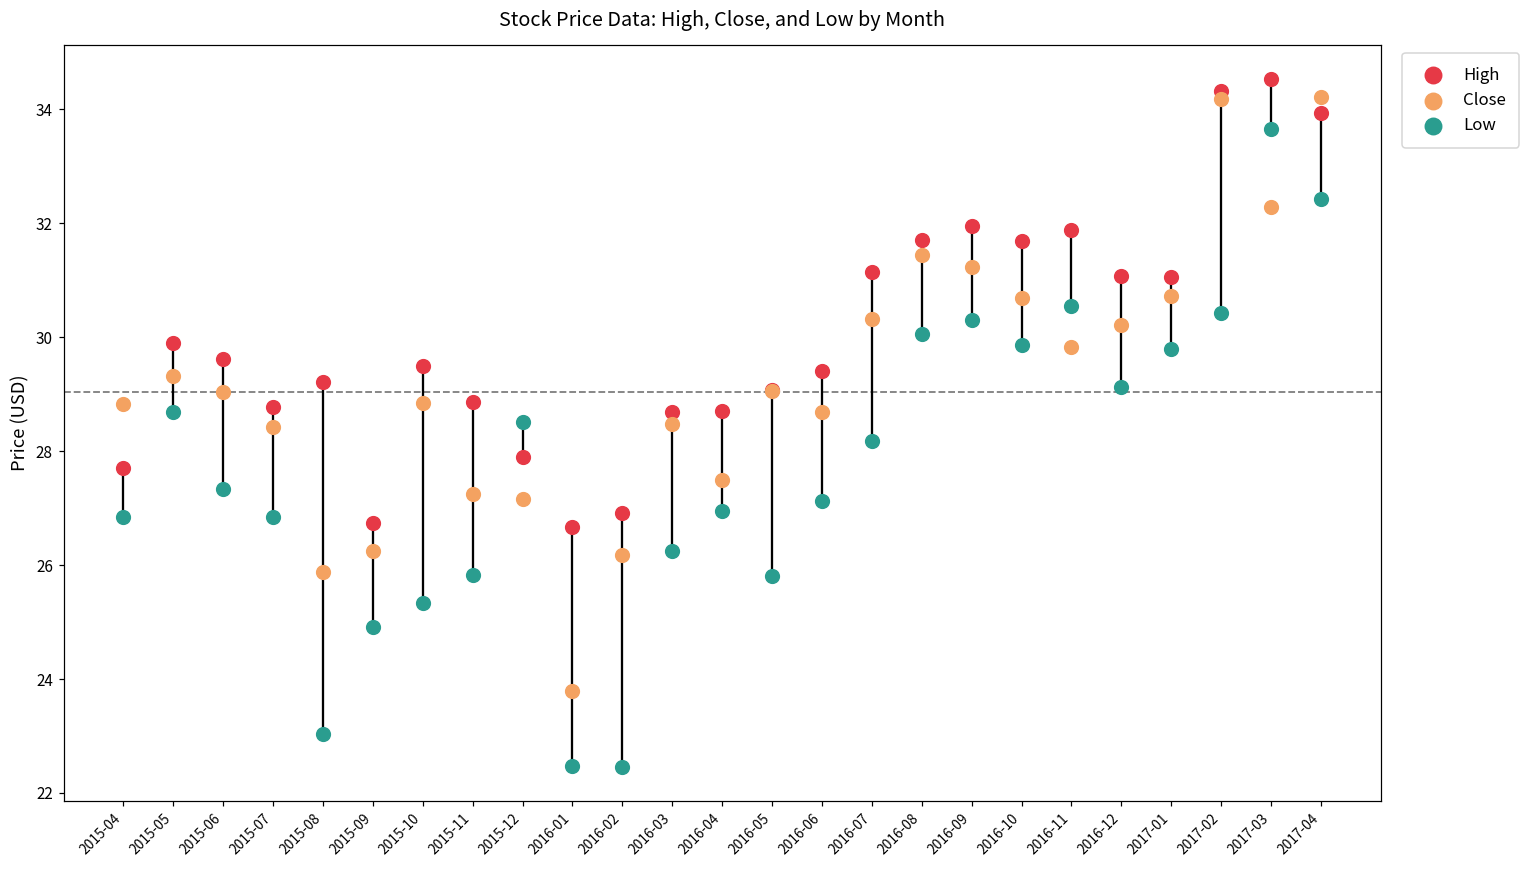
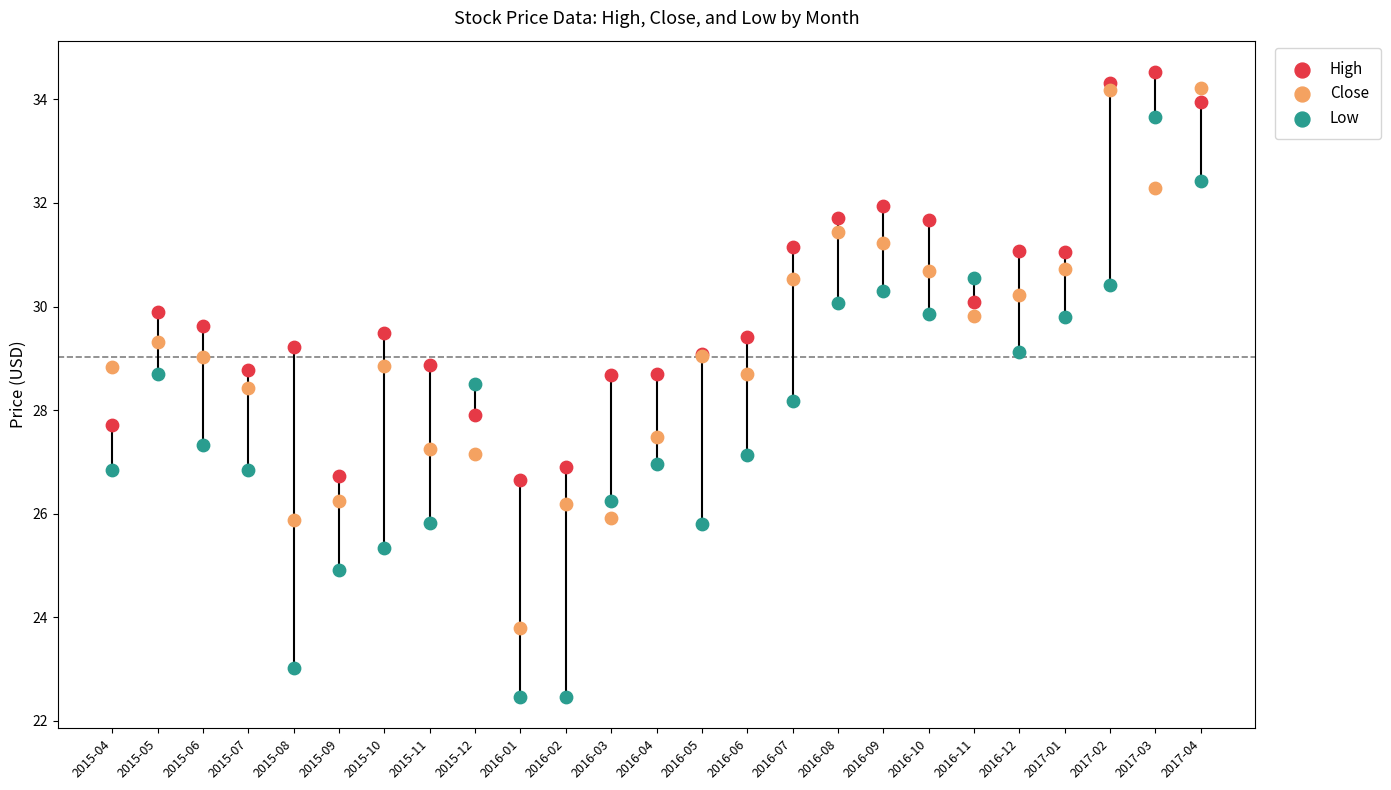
  {
    "High": {
-     "2016-11": 31.9
+     "2016-11": 30.1
    },
    "Close": {
-     "2016-03": 28.5,
-     "2016-07": 30.3
+     "2016-03": 25.9,
+     "2016-07": 30.5
    }
  }
